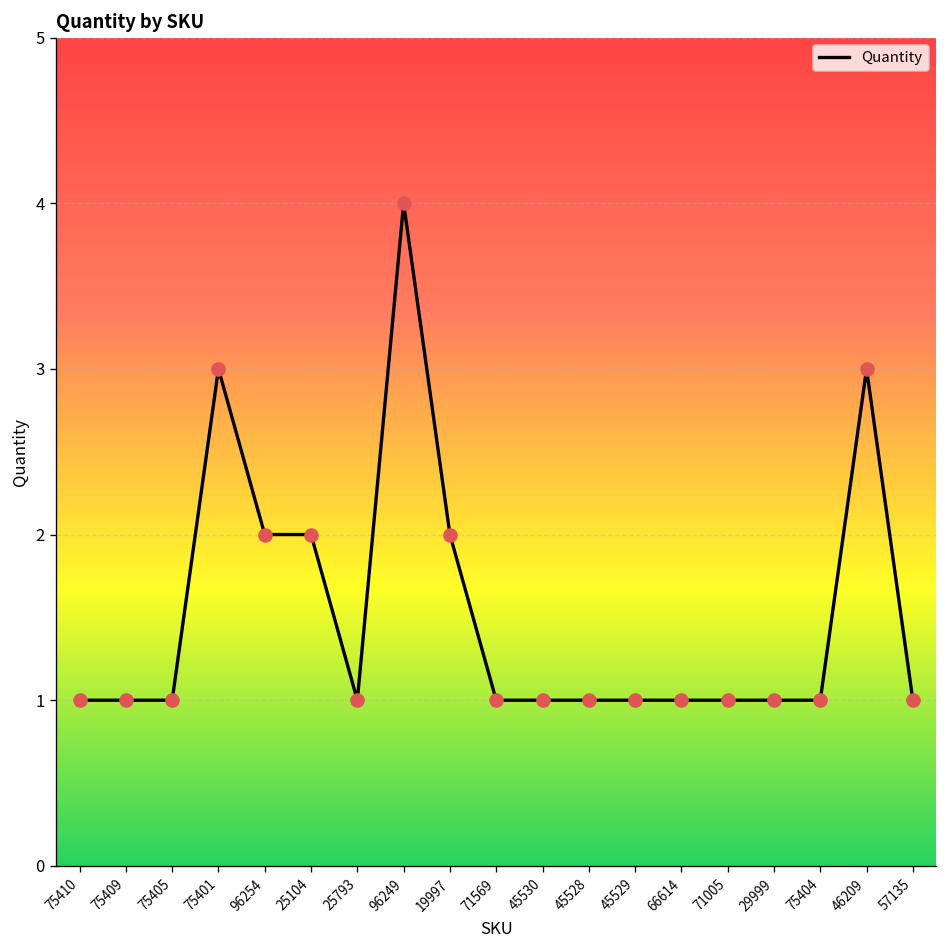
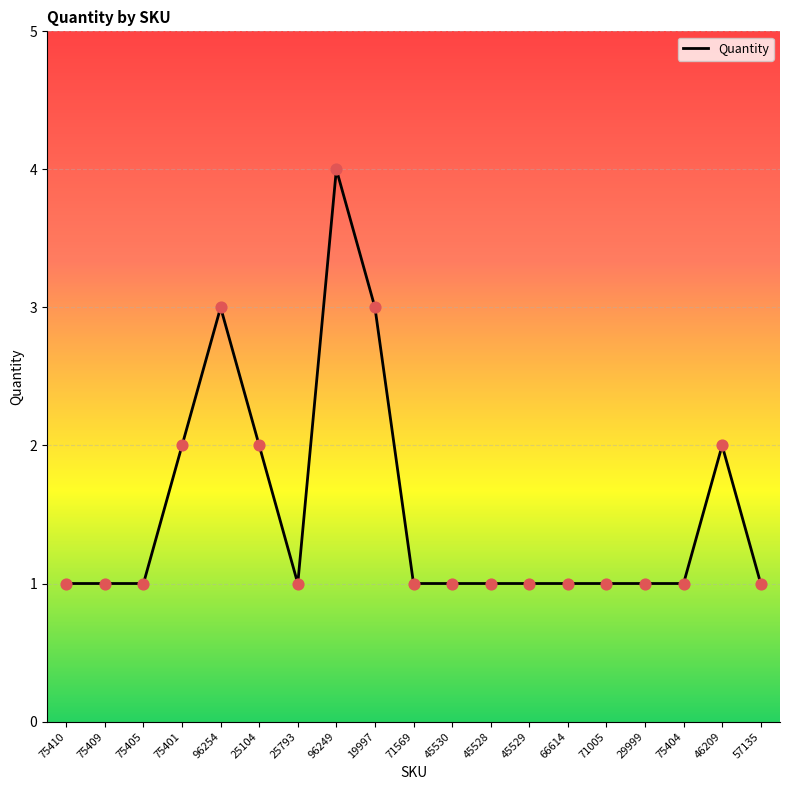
  {
    "75410": 1,
    "75409": 1,
    "75405": 1,
-   "75401": 3,
-   "96254": 2,
+   "75401": 2,
+   "96254": 3,
    "25104": 2,
    "25793": 1,
    "96249": 4,
-   "19997": 2,
+   "19997": 3,
    "71569": 1,
    "45530": 1,
    "45528": 1,
    "45529": 1,
    "66614": 1,
    "71005": 1,
    "29999": 1,
    "75404": 1,
-   "46209": 3,
+   "46209": 2,
    "57135": 1
  }
